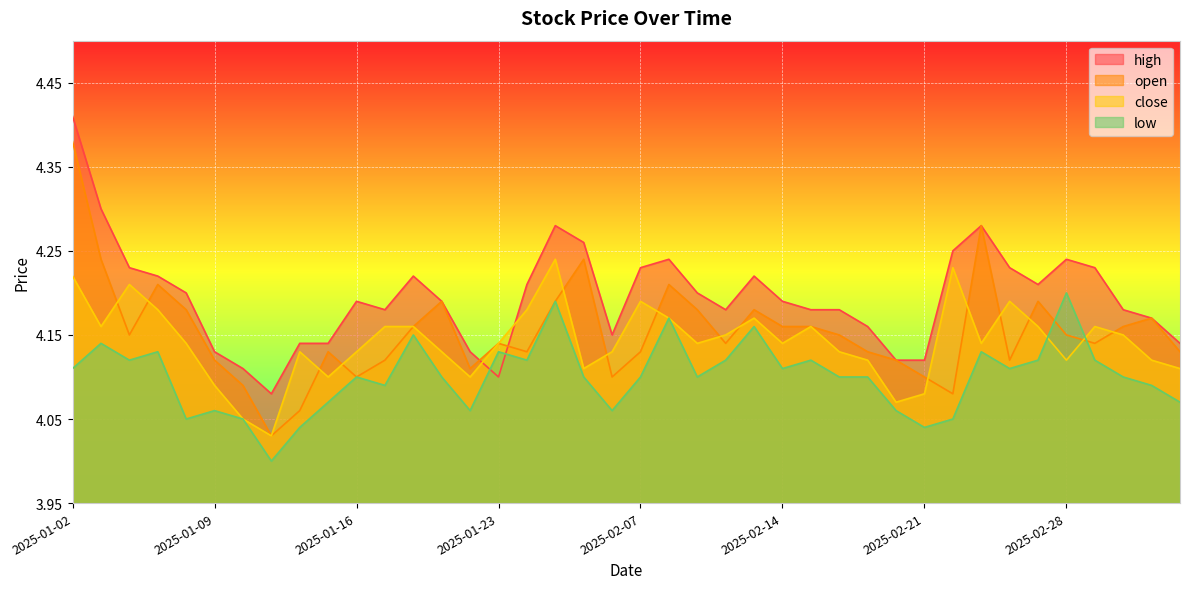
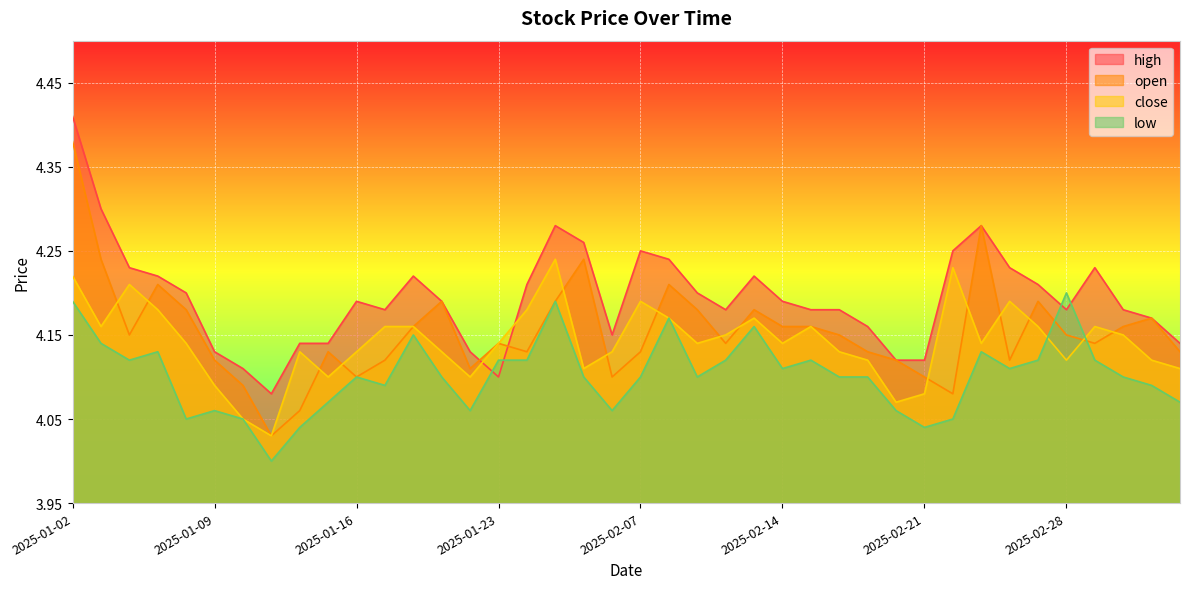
  {
    "high": {
      "2025-01-02": 4.41,
      "2025-01-09": 4.13,
      "2025-01-16": 4.19,
      "2025-01-23": 4.10,
-     "2025-02-07": 4.23,
+     "2025-02-07": 4.25,
      "2025-02-14": 4.19,
      "2025-02-21": 4.12,
-     "2025-02-28": 4.24
+     "2025-02-28": 4.18
    },
    "low": {
-     "2025-01-02": 4.11,
+     "2025-01-02": 4.19,
      "2025-01-09": 4.06,
-     "2025-01-23": 4.13,
+     "2025-01-23": 4.12,
      "2025-02-07": 4.10,
      "2025-02-14": 4.11,
      "2025-02-21": 4.04,
      "2025-02-28": 4.20
    }
  }
